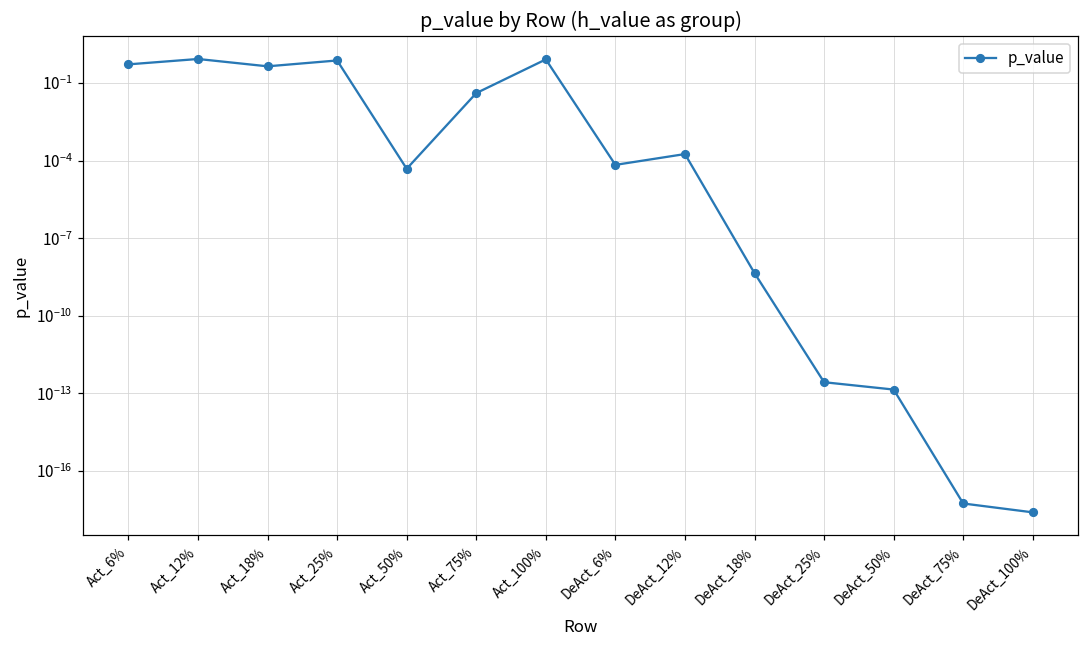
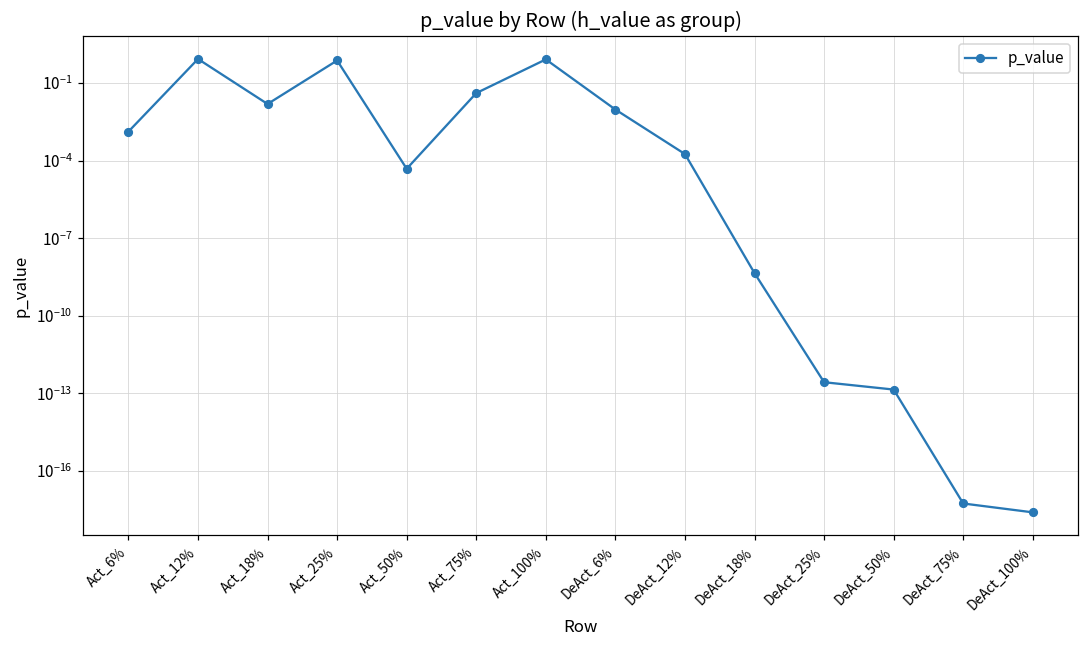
  {
-   "Act_6%": 0.5,
+   "Act_6%": 0.001,
    "Act_12%": 0.8,
-   "Act_18%": 0.4,
+   "Act_18%": 0.02,
    "Act_25%": 0.7,
    "Act_50%": 0.00005,
    "Act_75%": 0.04,
    "Act_100%": 0.8,
-   "DeAct_6%": 0.00007,
+   "DeAct_6%": 0.009,
    "DeAct_12%": 0.0002,
    "DeAct_18%": 0.000000004,
    "DeAct_25%": 0.000000000000,
    "DeAct_50%": 0.000000000000,
    "DeAct_75%": 0.000000000000,
    "DeAct_100%": 0.000000000000
  }
